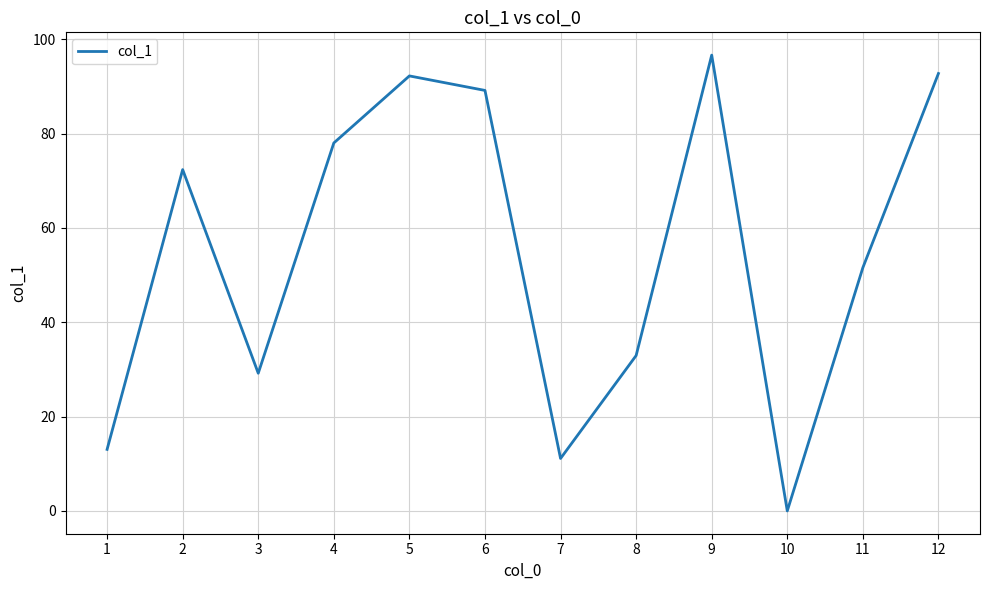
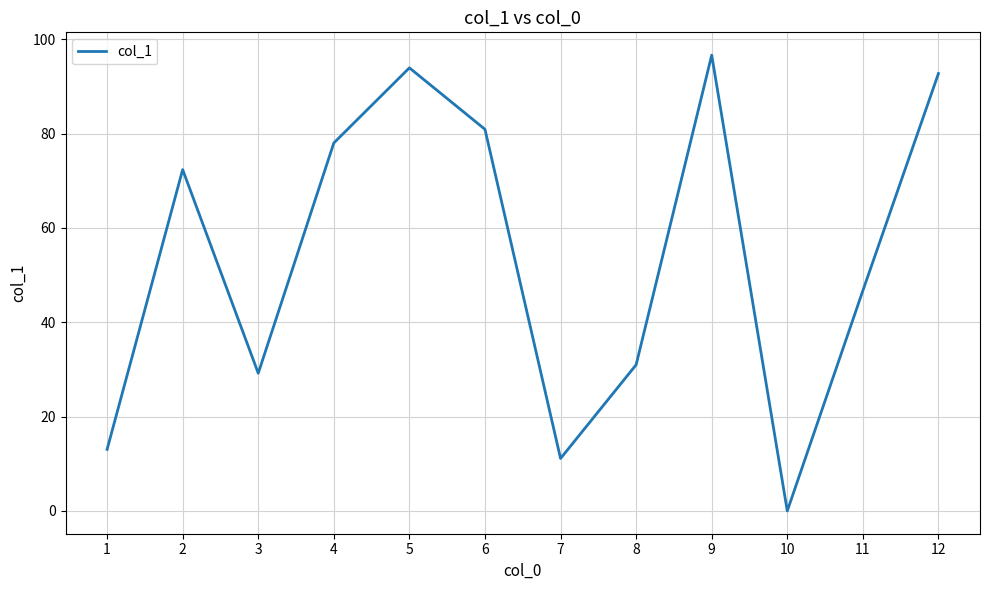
  {
    "1": 13,
    "2": 72,
    "3": 29,
    "4": 78,
-   "5": 92,
-   "6": 89,
+   "5": 94,
+   "6": 81,
    "7": 11,
-   "8": 33,
+   "8": 31,
    "9": 97,
    "10": 0,
-   "11": 52,
+   "11": 47,
    "12": 93
  }
